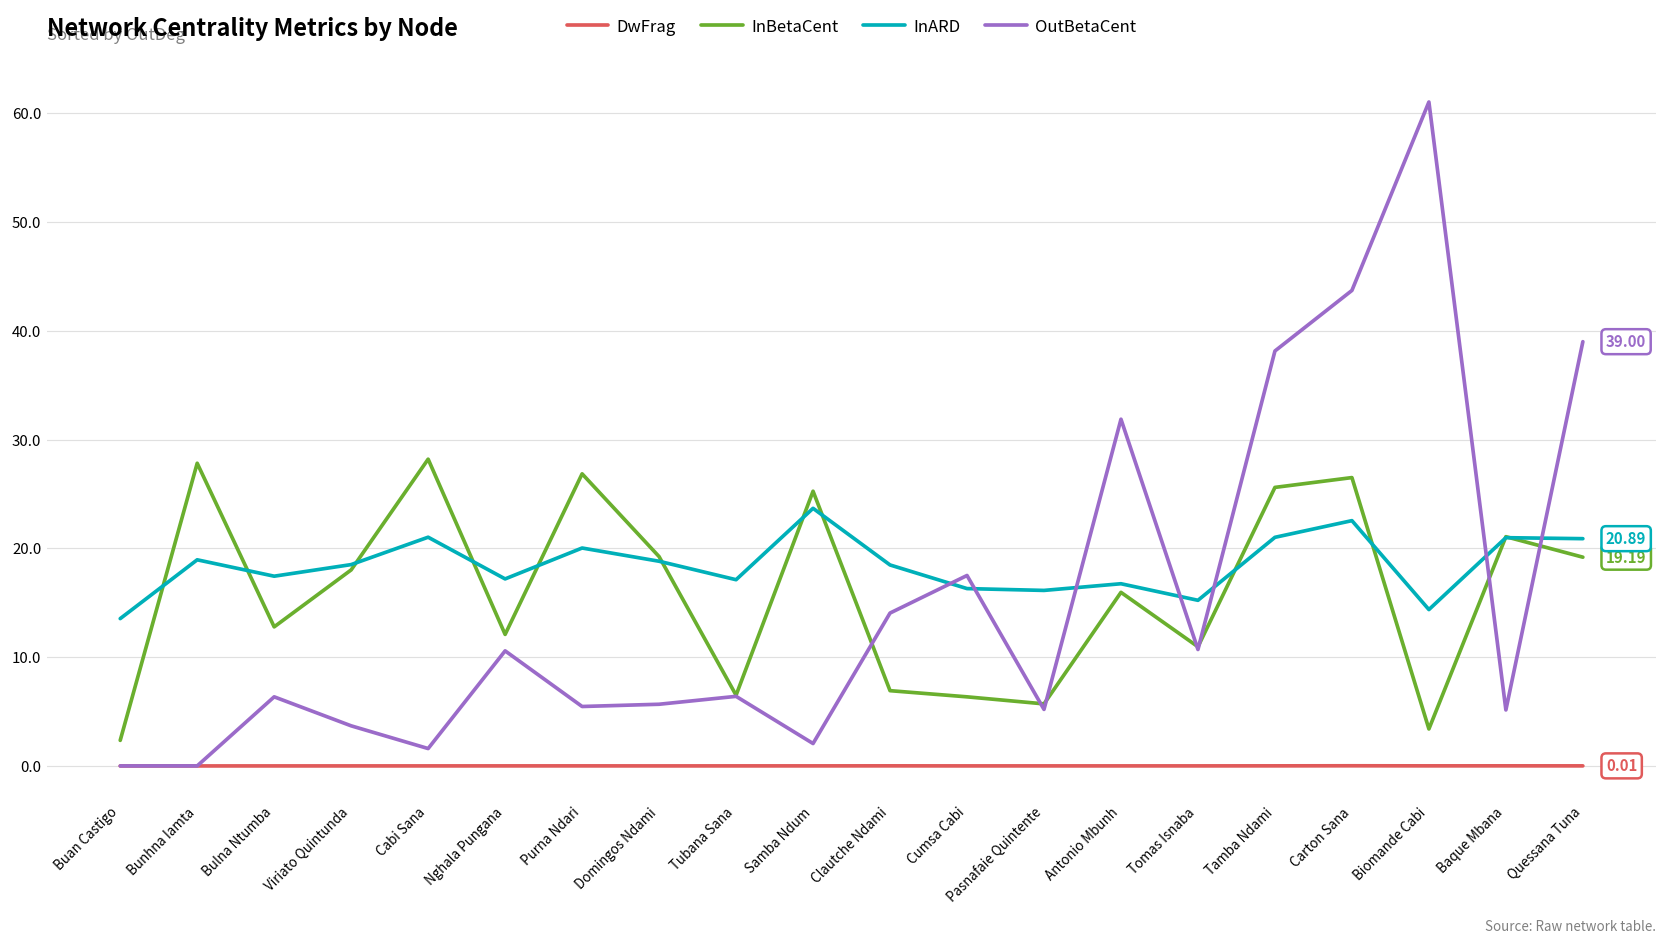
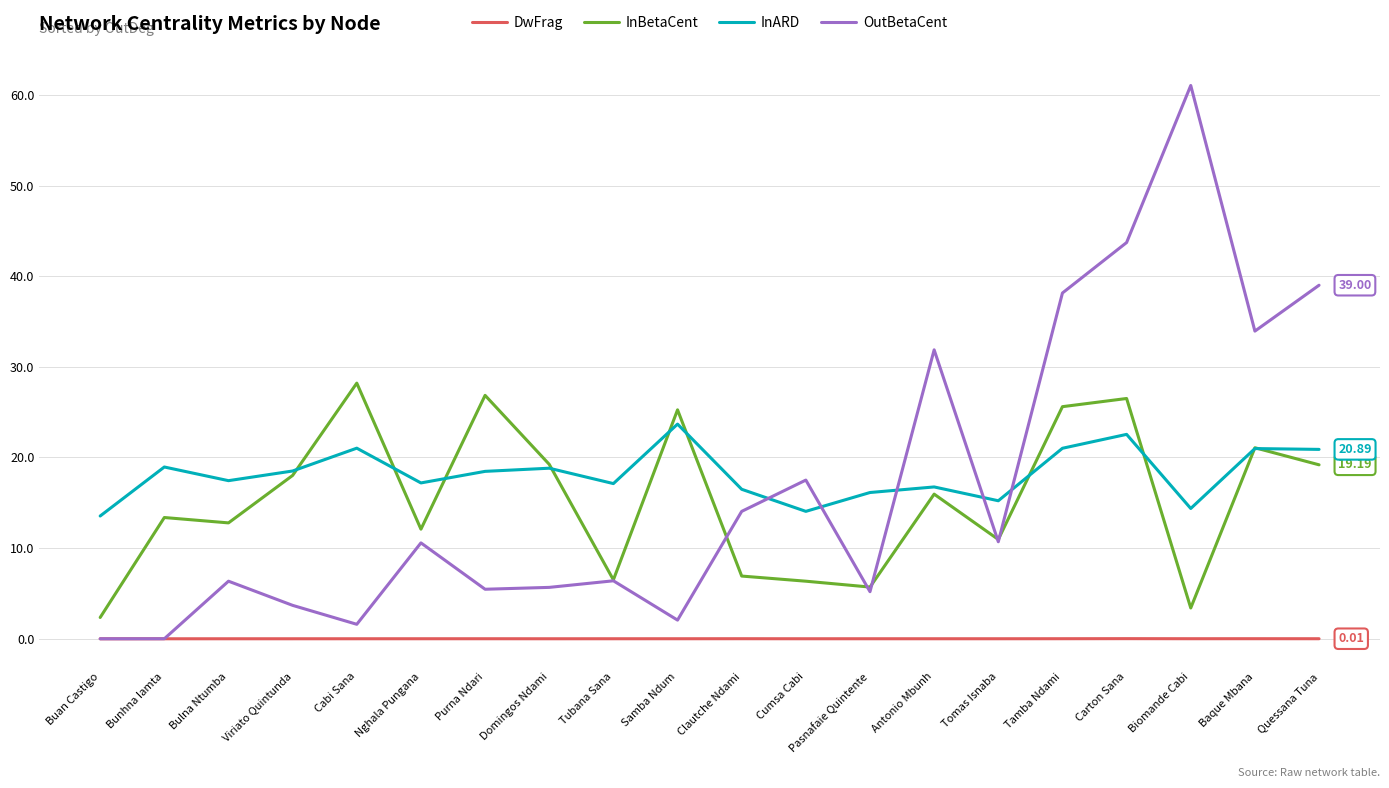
  {
    "DwFrag": {
      "Bulna Ntumba": 0,
      "Viriato Quintunda": 0,
      "Cabi Sana": 0,
      "Nghala Pungana": 0,
      "Purna Ndari": 0,
      "Domingos Ndami": 0,
      "Tubana Sana": 0,
      "Samba Ndum": 0,
      "Clautche Ndami": 0,
      "Cumsa Cabi": 0,
      "Pasnafaie Quintente": 0,
      "Antonio Mbunh": 0,
      "Tomas Isnaba": 0,
      "Tamba Ndami": 0,
      "Carton Sana": 0,
      "Biomande Cabi": 0,
      "Baque Mbana": 0
    },
    "InBetaCent": {
      "Buan Castigo": 2,
-     "Bunhna Iamta": 28,
+     "Bunhna Iamta": 13,
      "Bulna Ntumba": 13,
      "Viriato Quintunda": 18,
      "Cabi Sana": 28,
      "Nghala Pungana": 12,
      "Purna Ndari": 27,
      "Domingos Ndami": 19,
      "Samba Ndum": 25,
      "Clautche Ndami": 7,
      "Cumsa Cabi": 6,
      "Pasnafaie Quintente": 6,
      "Antonio Mbunh": 16,
      "Tamba Ndami": 26,
      "Carton Sana": 27,
      "Biomande Cabi": 3
    },
    "InARD": {
      "Buan Castigo": 14,
      "Bunhna Iamta": 19,
      "Bulna Ntumba": 17,
      "Viriato Quintunda": 19,
      "Cabi Sana": 21,
      "Nghala Pungana": 17,
-     "Purna Ndari": 20,
+     "Purna Ndari": 18,
      "Domingos Ndami": 19,
      "Tubana Sana": 17,
      "Samba Ndum": 24,
-     "Clautche Ndami": 18,
-     "Cumsa Cabi": 16,
+     "Clautche Ndami": 16,
+     "Cumsa Cabi": 14,
      "Pasnafaie Quintente": 16,
      "Antonio Mbunh": 17,
      "Tomas Isnaba": 15,
      "Tamba Ndami": 21,
      "Carton Sana": 23,
      "Biomande Cabi": 14
    },
    "OutBetaCent": {
      "Bulna Ntumba": 6,
      "Viriato Quintunda": 4,
      "Cabi Sana": 2,
      "Nghala Pungana": 11,
      "Purna Ndari": 5,
      "Domingos Ndami": 6,
      "Samba Ndum": 2,
      "Clautche Ndami": 14,
      "Cumsa Cabi": 18,
      "Pasnafaie Quintente": 5,
      "Antonio Mbunh": 32,
      "Tamba Ndami": 38,
      "Carton Sana": 44,
      "Biomande Cabi": 61,
-     "Baque Mbana": 5
+     "Baque Mbana": 34
    }
  }
